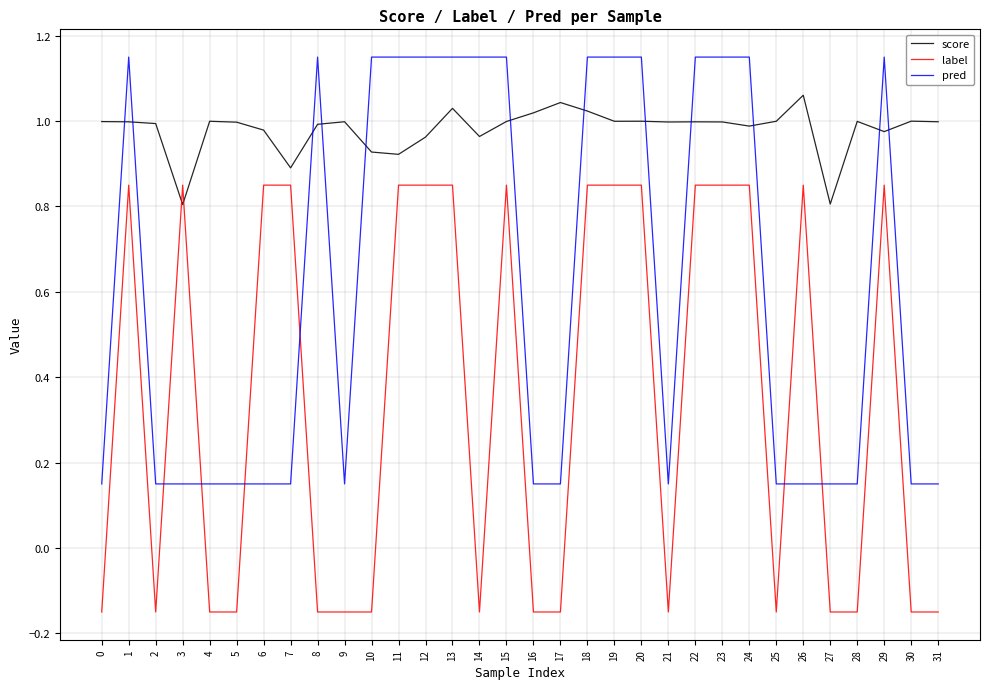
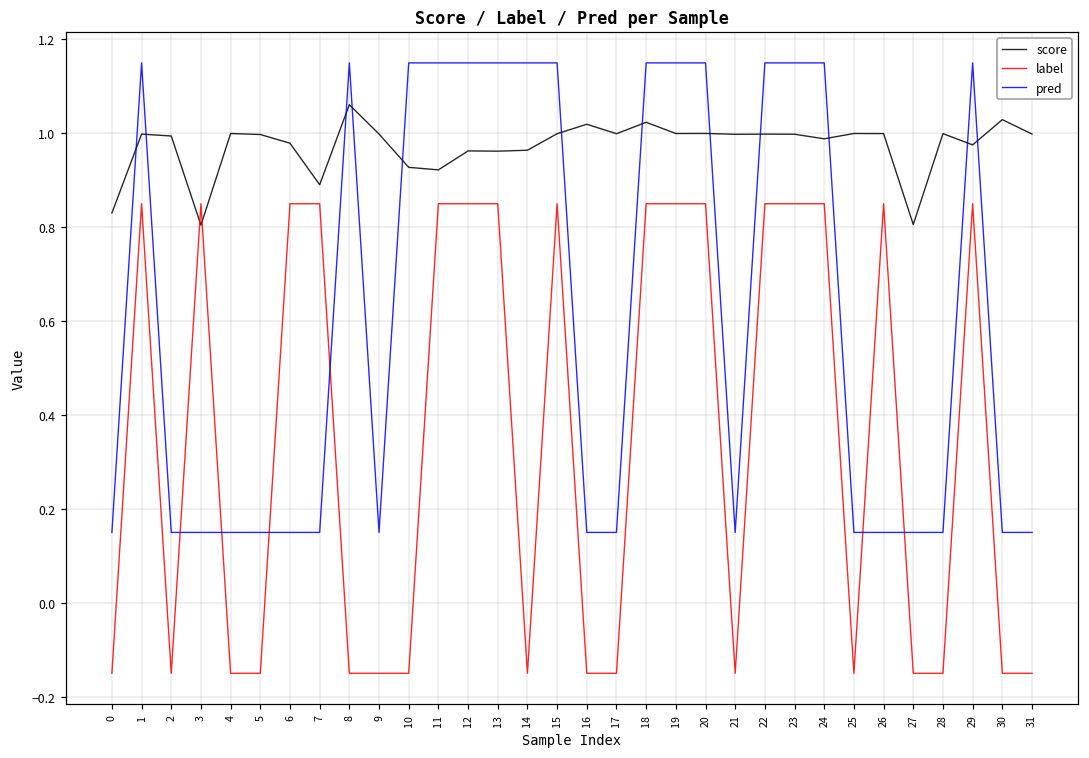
  {
    "score": {
-     "0": 1.00,
+     "0": 0.83,
      "1": 1.00,
      "2": 0.99,
      "3": 0.80,
      "4": 1.00,
      "5": 1.00,
      "6": 0.98,
      "7": 0.89,
-     "8": 0.99,
+     "8": 1.06,
      "9": 1.00,
      "10": 0.93,
      "11": 0.92,
      "12": 0.96,
-     "13": 1.03,
+     "13": 0.96,
      "14": 0.96,
      "15": 1.00,
      "16": 1.02,
-     "17": 1.04,
+     "17": 1.00,
      "18": 1.02,
      "19": 1.00,
      "20": 1.00,
      "21": 1.00,
      "22": 1.00,
      "23": 1.00,
      "24": 0.99,
      "25": 1.00,
-     "26": 1.06,
+     "26": 1.00,
      "27": 0.81,
      "28": 1.00,
      "29": 0.98,
-     "30": 1.00,
+     "30": 1.03,
      "31": 1.00
    },
    "label": {
      "0": -0.15,
      "1": 0.85,
      "2": -0.15,
      "3": 0.85,
      "4": -0.15,
      "5": -0.15,
      "6": 0.85,
      "7": 0.85,
      "8": -0.15,
      "9": -0.15,
      "10": -0.15,
      "11": 0.85,
      "12": 0.85,
      "13": 0.85,
      "14": -0.15,
      "15": 0.85,
      "16": -0.15,
      "17": -0.15,
      "18": 0.85,
      "19": 0.85,
      "20": 0.85,
      "21": -0.15,
      "22": 0.85,
      "23": 0.85,
      "24": 0.85,
      "25": -0.15,
      "26": 0.85,
      "27": -0.15,
      "28": -0.15,
      "29": 0.85,
      "30": -0.15,
      "31": -0.15
    },
    "pred": {
      "0": 0.15,
      "1": 1.15,
      "2": 0.15,
      "3": 0.15,
      "4": 0.15,
      "5": 0.15,
      "6": 0.15,
      "7": 0.15,
      "8": 1.15,
      "9": 0.15,
      "10": 1.15,
      "11": 1.15,
      "12": 1.15,
      "13": 1.15,
      "14": 1.15,
      "15": 1.15,
      "16": 0.15,
      "17": 0.15,
      "18": 1.15,
      "19": 1.15,
      "20": 1.15,
      "21": 0.15,
      "22": 1.15,
      "23": 1.15,
      "24": 1.15,
      "25": 0.15,
      "26": 0.15,
      "27": 0.15,
      "28": 0.15,
      "29": 1.15,
      "30": 0.15,
      "31": 0.15
    }
  }
